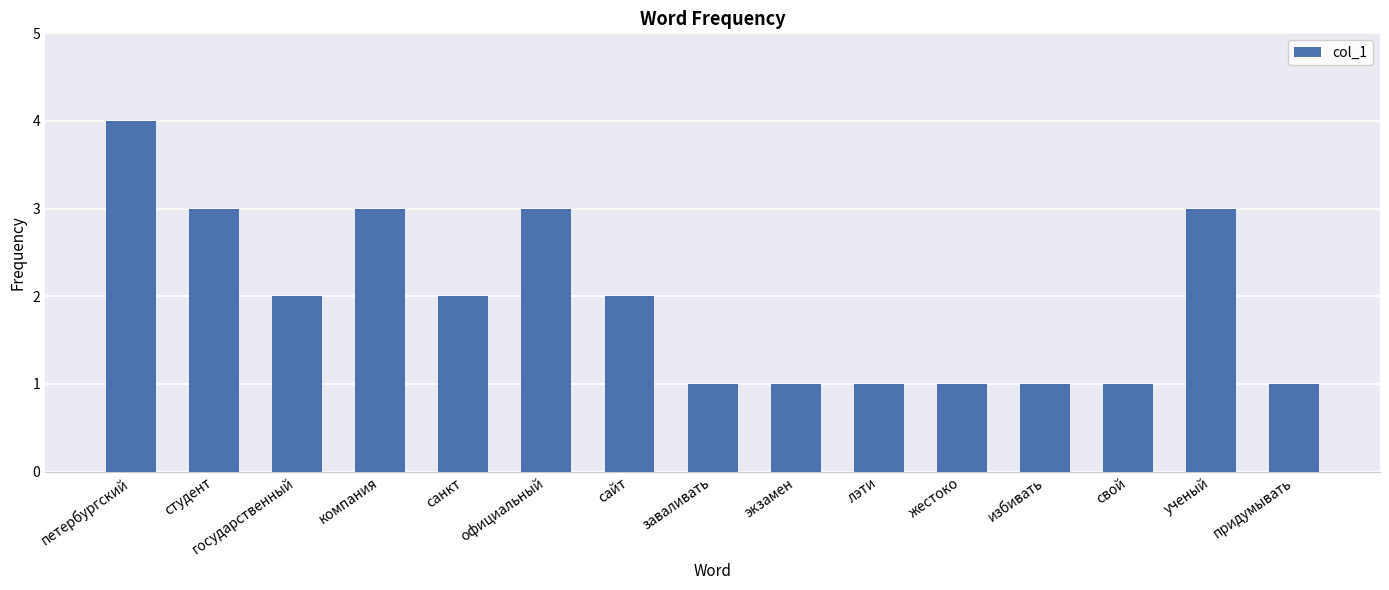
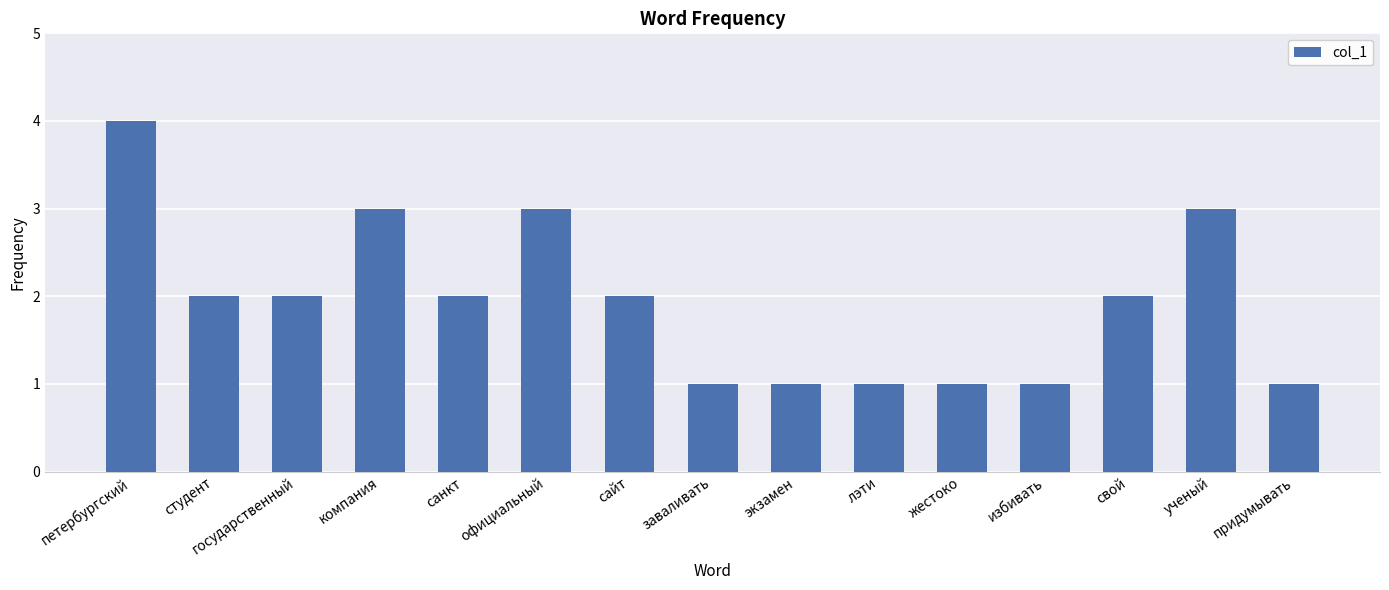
  {
    "петербургский": 4,
-   "студент": 3,
+   "студент": 2,
    "государственный": 2,
    "компания": 3,
    "санкт": 2,
    "официальный": 3,
    "сайт": 2,
    "заваливать": 1,
    "экзамен": 1,
    "лэти": 1,
    "жестоко": 1,
    "избивать": 1,
-   "свой": 1,
+   "свой": 2,
    "ученый": 3,
    "придумывать": 1
  }
